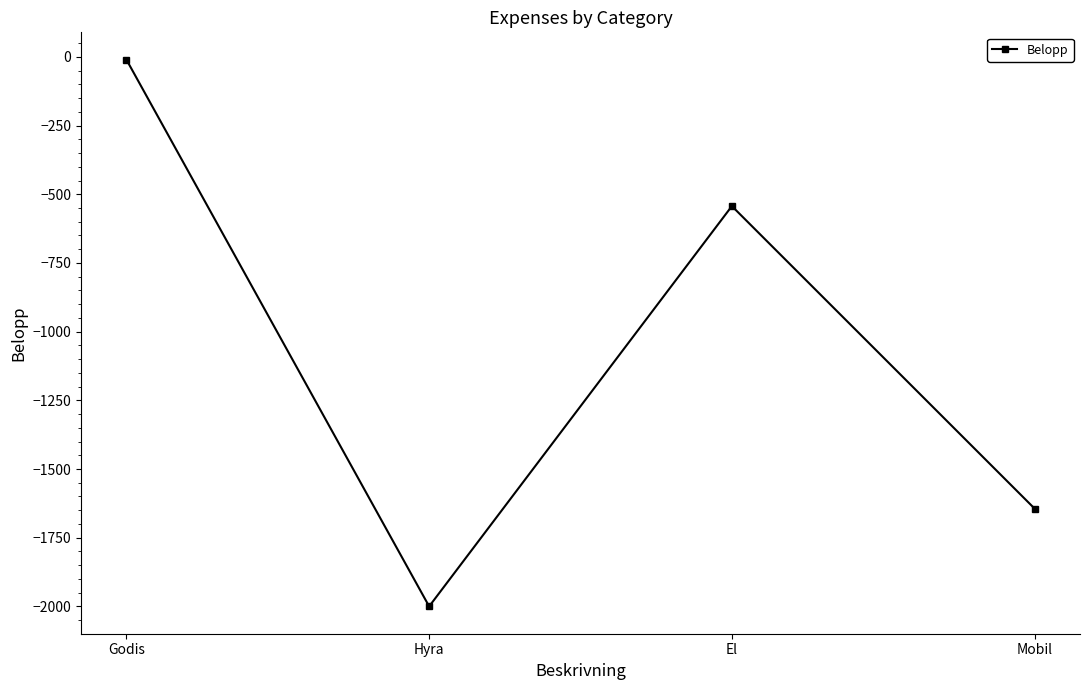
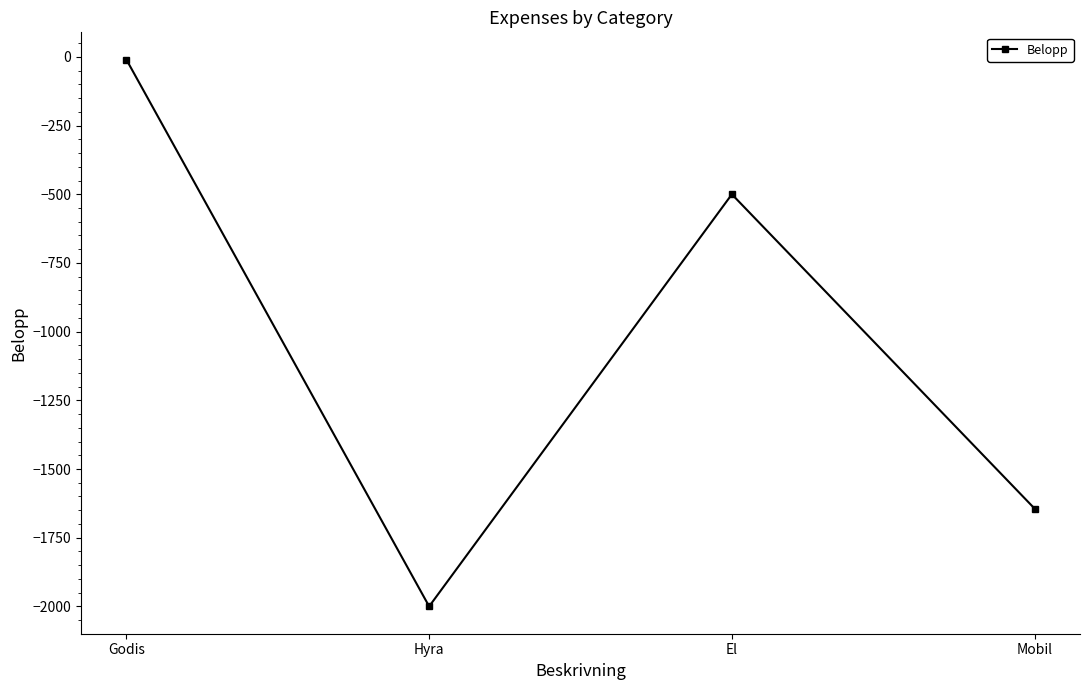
  {
    "Godis": -10,
    "Hyra": -2000,
-   "El": -540,
+   "El": -500,
    "Mobil": -1640
  }
